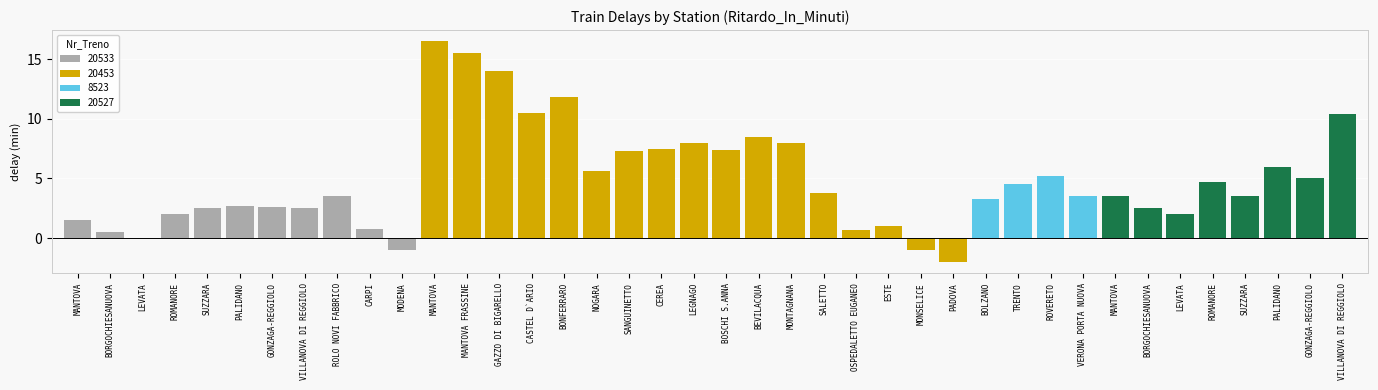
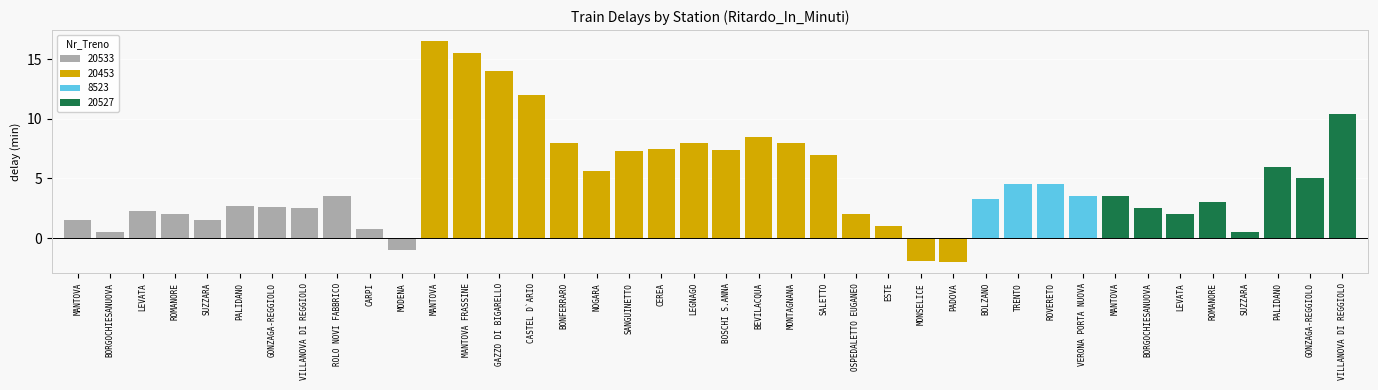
  {
    "20533": {
      "MANTOVA": 1.5,
      "BORGOCHIESANUOVA": 0.5,
-     "LEVATA": 0.0,
+     "LEVATA": 2.3,
      "ROMANORE": 2.0,
-     "SUZZARA": 2.5,
+     "SUZZARA": 1.5,
      "PALIDANO": 2.7,
      "GONZAGA-REGGIOLO": 2.6,
      "VILLANOVA DI REGGIOLO": 2.5,
      "ROLO NOVI FABBRICO": 3.5,
      "CARPI": 0.8,
      "MODENA": -1.0
    },
    "20453": {
      "MANTOVA": 16.5,
      "MANTOVA FRASSINE": 15.5,
      "GAZZO DI BIGARELLO": 14.0,
-     "CASTEL D`ARIO": 10.5,
-     "BONFERRARO": 11.8,
+     "CASTEL D`ARIO": 12.0,
+     "BONFERRARO": 8.0,
      "NOGARA": 5.6,
      "SANGUINETTO": 7.3,
      "CEREA": 7.5,
      "LEGNAGO": 8.0,
      "BOSCHI S.ANNA": 7.4,
      "BEVILACQUA": 8.5,
      "MONTAGNANA": 8.0,
-     "SALETTO": 3.8,
-     "OSPEDALETTO EUGANEO": 0.7,
+     "SALETTO": 7.0,
+     "OSPEDALETTO EUGANEO": 2.0,
      "ESTE": 1.0,
-     "MONSELICE": -1.0,
+     "MONSELICE": -1.9,
      "PADOVA": -2.0
    },
    "8523": {
      "BOLZANO": 3.3,
      "TRENTO": 4.5,
-     "ROVERETO": 5.2,
+     "ROVERETO": 4.5,
      "VERONA PORTA NUOVA": 3.5
    },
    "20527": {
      "MANTOVA": 3.5,
      "BORGOCHIESANUOVA": 2.5,
      "LEVATA": 2.0,
-     "ROMANORE": 4.7,
-     "SUZZARA": 3.5,
+     "ROMANORE": 3.0,
+     "SUZZARA": 0.5,
      "PALIDANO": 6.0,
      "GONZAGA-REGGIOLO": 5.0,
      "VILLANOVA DI REGGIOLO": 10.4
    }
  }
